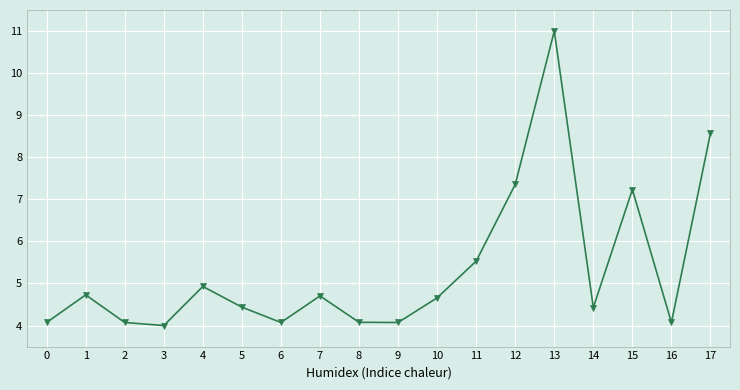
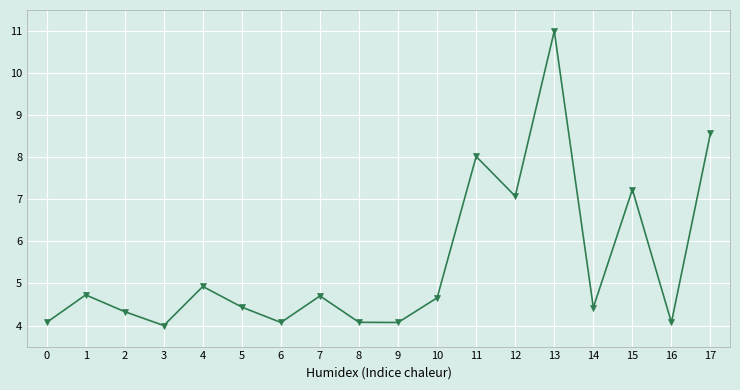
  {
    "0": 4.1,
    "1": 4.7,
-   "2": 4.1,
+   "2": 4.3,
    "3": 4.0,
    "4": 4.9,
    "5": 4.4,
    "6": 4.1,
    "7": 4.7,
    "8": 4.1,
    "9": 4.1,
    "10": 4.7,
-   "11": 5.5,
-   "12": 7.4,
+   "11": 8.0,
+   "12": 7.1,
    "13": 11.0,
    "14": 4.4,
    "15": 7.2,
    "16": 4.1,
    "17": 8.6
  }
